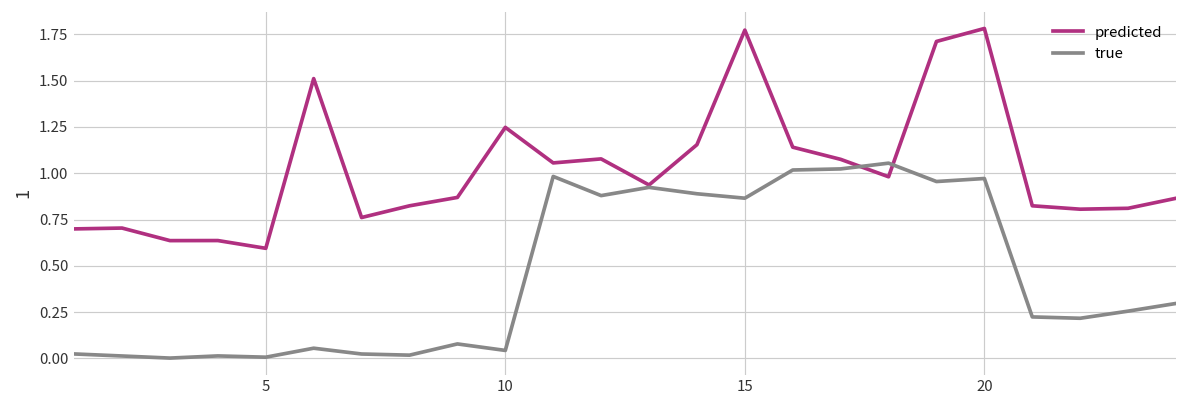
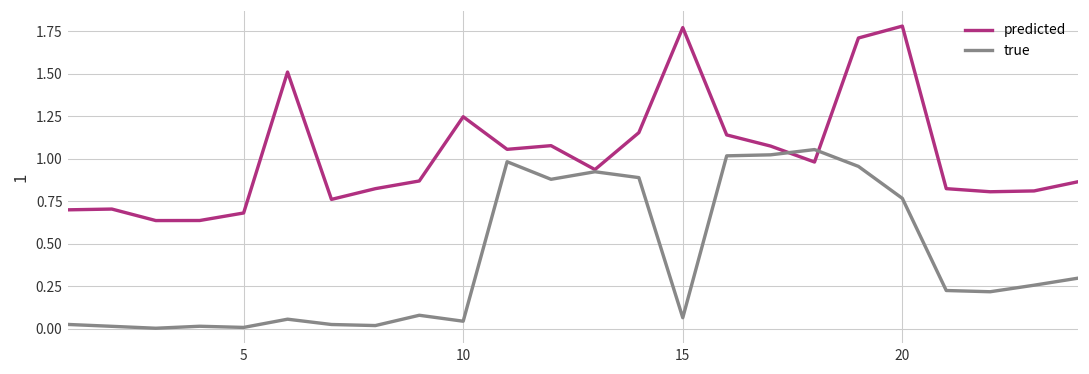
  {
    "predicted": {
-     "5": 0.59,
+     "5": 0.68,
      "10": 1.25,
      "15": 1.77,
      "20": 1.78
    },
    "true": {
      "5": 0.01,
      "10": 0.04,
-     "15": 0.87,
-     "20": 0.97
+     "15": 0.06,
+     "20": 0.77
    }
  }
